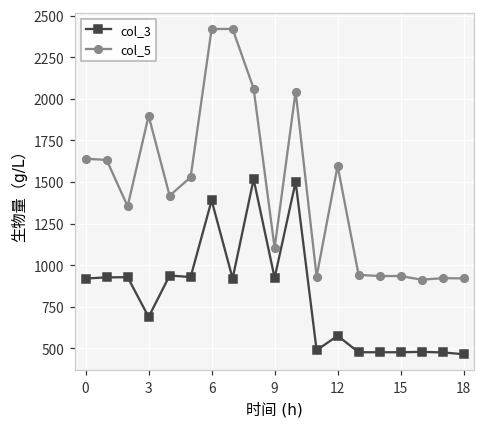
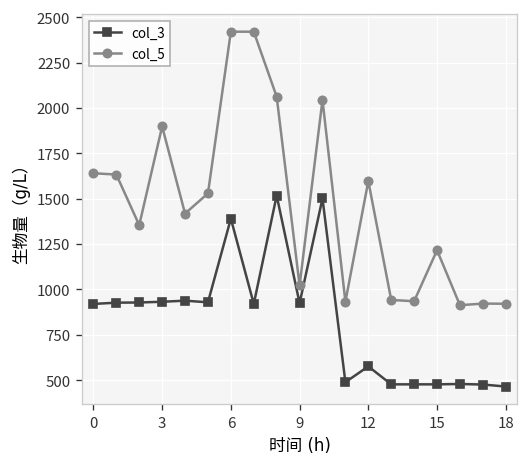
  {
    "col_3": {
      "0": 920,
-     "3": 690,
+     "3": 930,
      "6": 1390,
      "9": 920,
      "12": 580,
      "15": 480,
      "18": 470
    },
    "col_5": {
      "0": 1640,
      "3": 1900,
      "6": 2420,
-     "9": 1100,
+     "9": 1020,
      "12": 1600,
-     "15": 940,
+     "15": 1220,
      "18": 920
    }
  }
